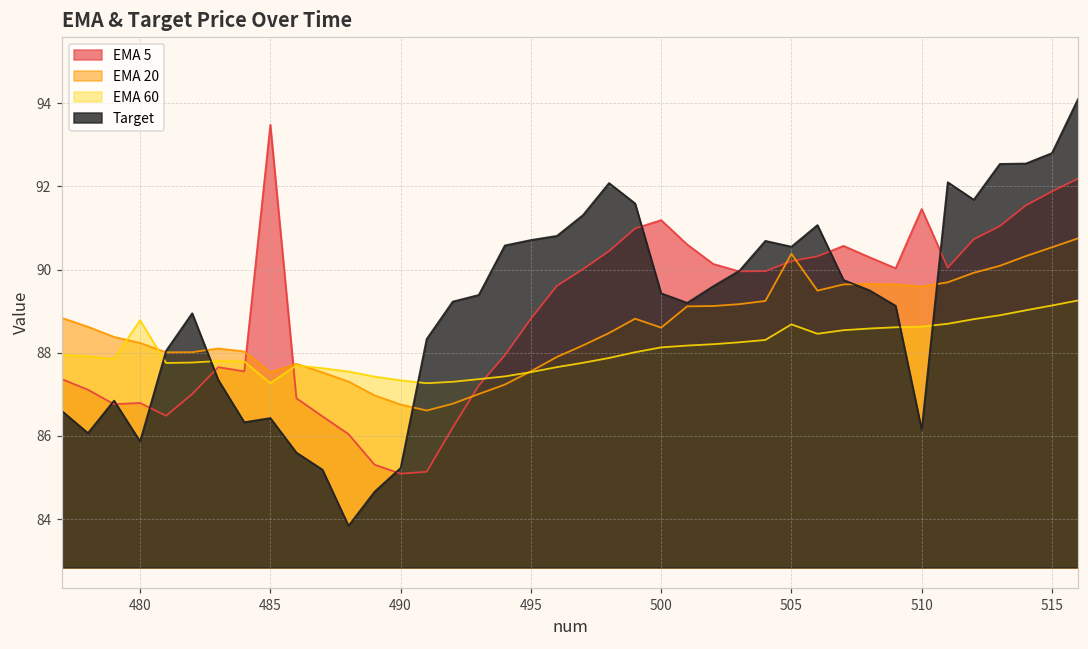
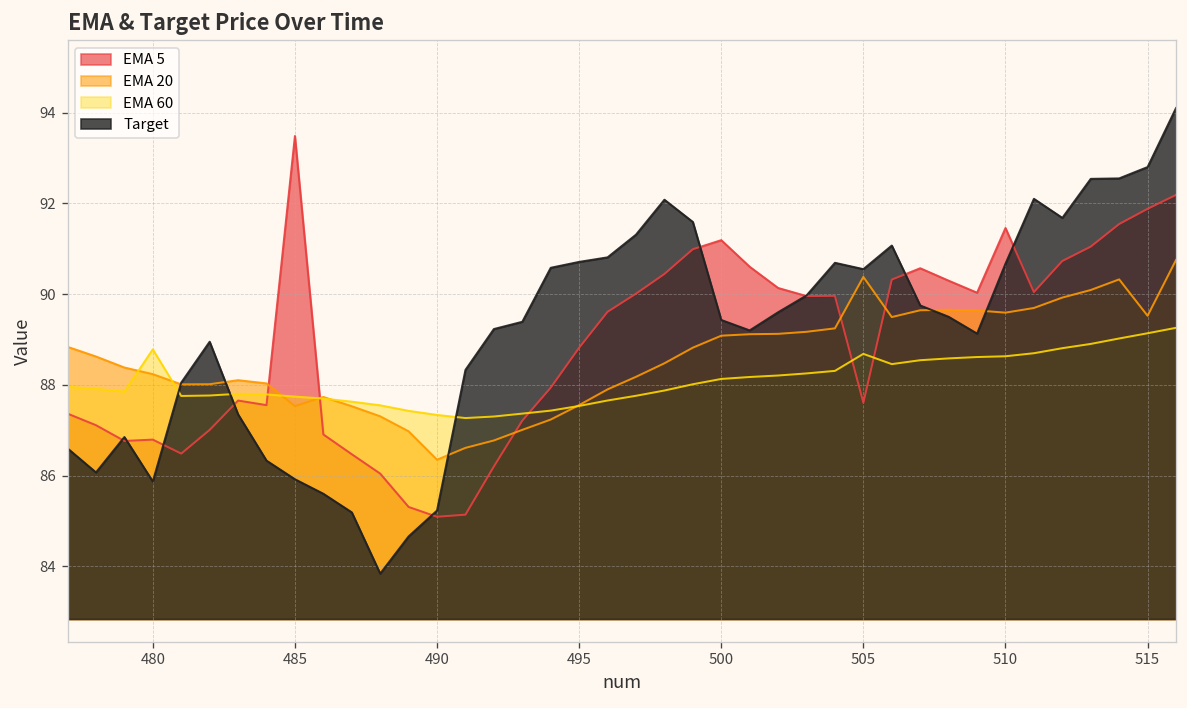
  {
    "EMA 5": {
      "480": 86.8,
      "485": 93.5,
      "490": 85.1,
      "495": 88.8,
      "500": 91.2,
-     "505": 90.2,
+     "505": 87.6,
      "510": 91.5,
      "515": 91.9
    },
    "EMA 20": {
      "480": 88.2,
      "485": 87.5,
-     "490": 86.8,
-     "500": 88.6,
+     "490": 86.4,
+     "500": 89.1,
      "505": 90.4,
      "510": 89.6,
-     "515": 90.5
+     "515": 89.5
    },
    "EMA 60": {
      "480": 88.8,
-     "485": 87.3,
+     "485": 87.7,
      "490": 87.3,
      "500": 88.1,
      "505": 88.7,
      "510": 88.6,
      "515": 89.1
    },
    "Target": {
      "480": 85.9,
-     "485": 86.4,
+     "485": 85.9,
      "490": 85.2,
      "495": 90.7,
      "500": 89.4,
      "505": 90.6,
-     "510": 86.2,
+     "510": 90.7,
      "515": 92.8
    }
  }
